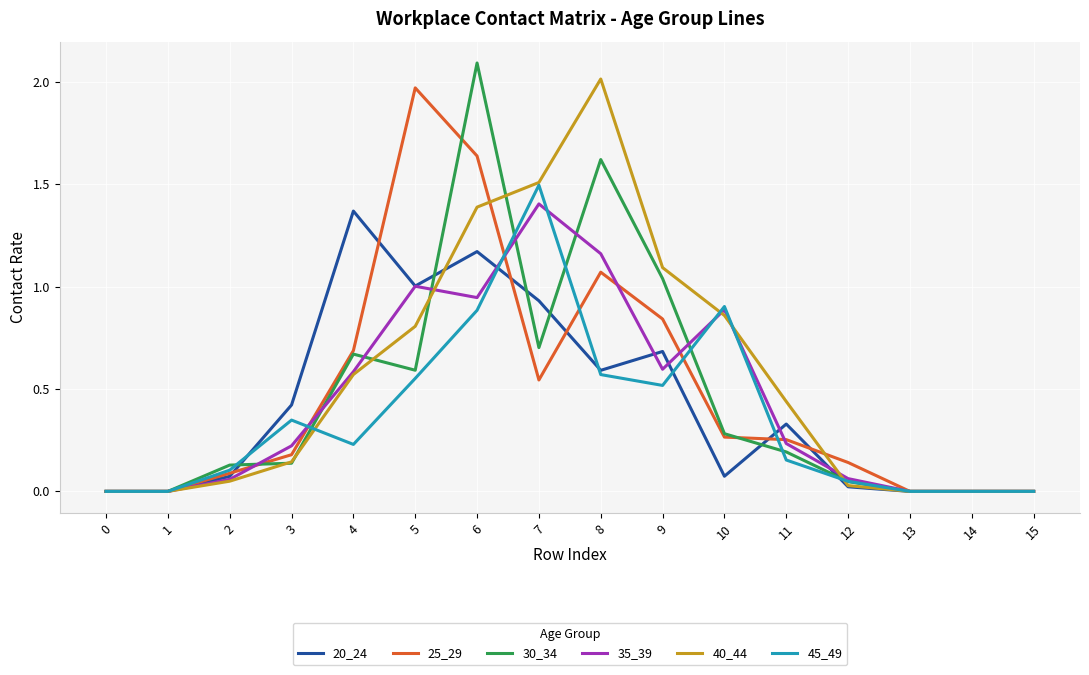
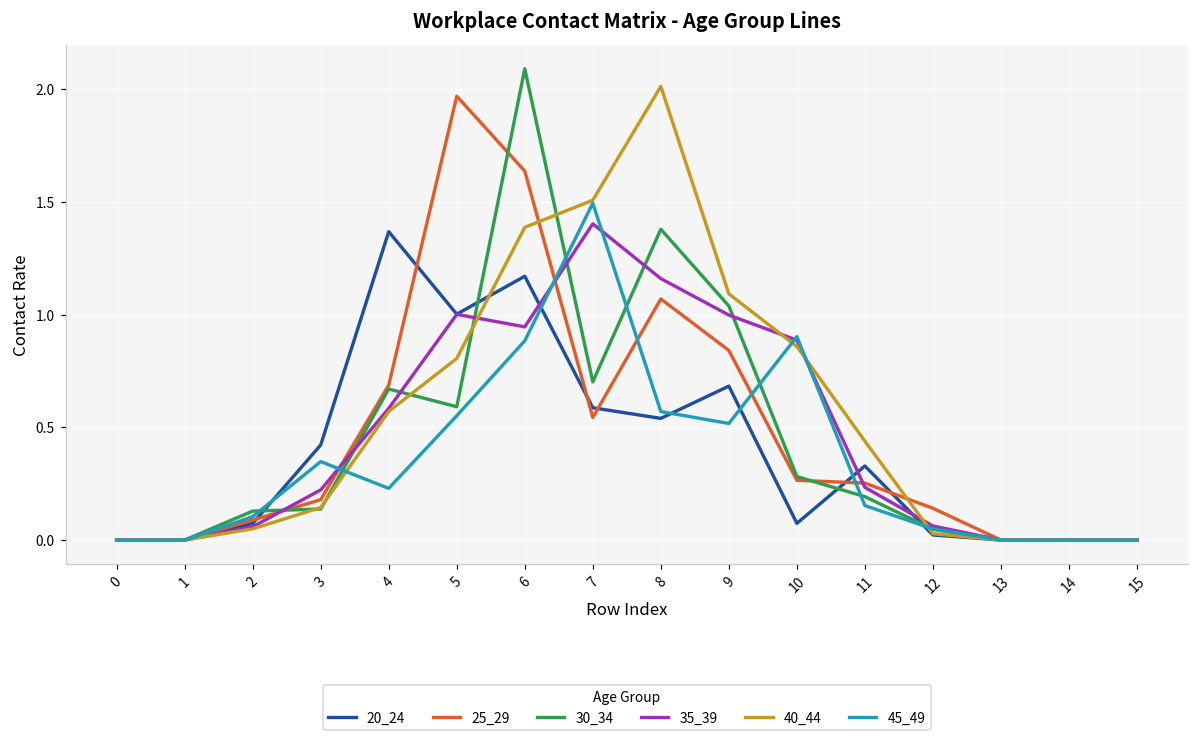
  {
    "20_24": {
      "2": 0.07,
      "3": 0.42,
      "4": 1.37,
      "6": 1.17,
-     "7": 0.93,
-     "8": 0.59,
+     "7": 0.59,
+     "8": 0.54,
      "9": 0.68,
      "10": 0.07,
      "11": 0.33
    },
    "25_29": {
      "2": 0.09,
      "3": 0.18,
      "4": 0.69,
      "5": 1.97,
      "6": 1.64,
      "7": 0.54,
      "8": 1.07,
      "9": 0.84,
      "10": 0.27,
      "11": 0.25,
      "12": 0.14
    },
    "30_34": {
      "2": 0.13,
      "4": 0.67,
      "5": 0.59,
      "6": 2.09,
      "7": 0.70,
-     "8": 1.62,
+     "8": 1.38,
      "9": 1.04,
      "10": 0.28,
      "11": 0.19
    },
    "35_39": {
      "3": 0.22,
      "4": 0.58,
      "6": 0.95,
      "7": 1.40,
      "8": 1.16,
-     "9": 0.60,
+     "9": 1.00,
      "10": 0.89,
      "11": 0.23,
      "12": 0.06
    },
    "40_44": {
      "4": 0.57,
      "5": 0.81,
      "6": 1.39,
      "7": 1.51,
      "8": 2.01,
      "9": 1.09,
      "10": 0.86,
      "11": 0.44
    },
    "45_49": {
      "2": 0.10,
      "3": 0.35,
      "4": 0.23,
      "5": 0.55,
      "6": 0.88,
      "7": 1.49,
      "8": 0.57,
      "9": 0.52,
      "10": 0.90,
      "11": 0.15
    }
  }
